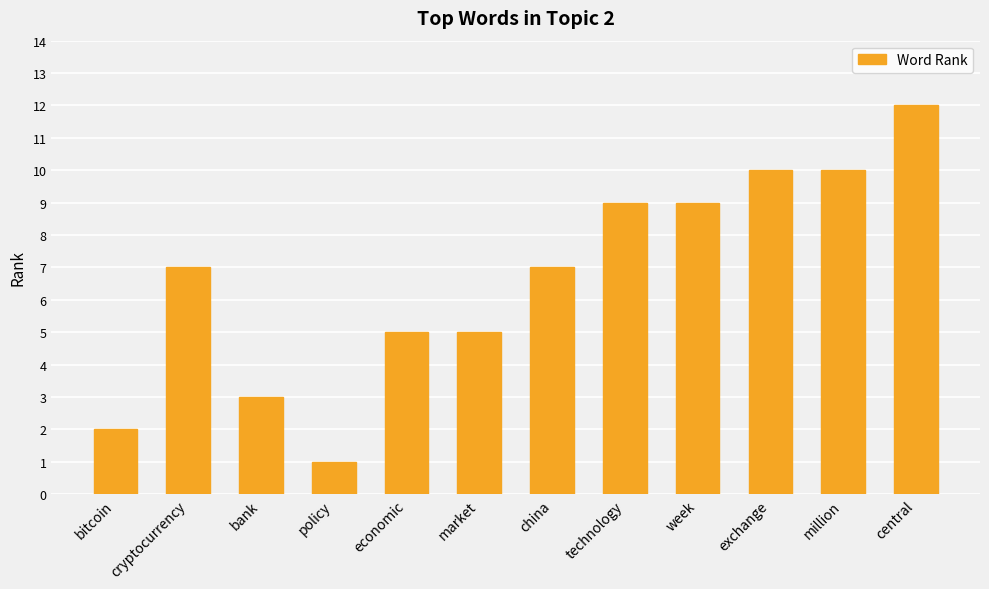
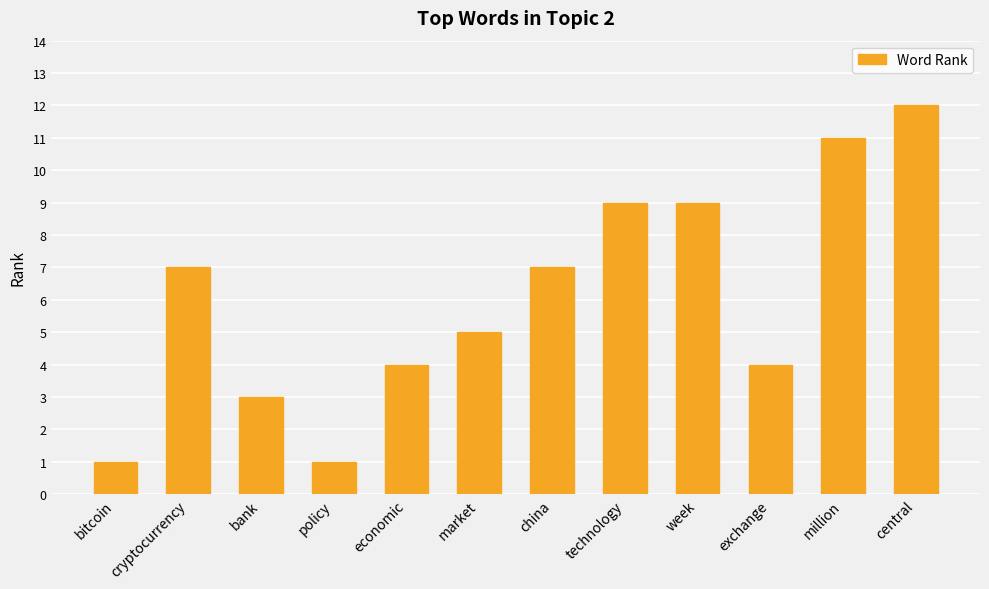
  {
-   "bitcoin": 2,
+   "bitcoin": 1,
    "cryptocurrency": 7,
    "bank": 3,
    "policy": 1,
-   "economic": 5,
+   "economic": 4,
    "market": 5,
    "china": 7,
    "technology": 9,
    "week": 9,
-   "exchange": 10,
-   "million": 10,
+   "exchange": 4,
+   "million": 11,
    "central": 12
  }
